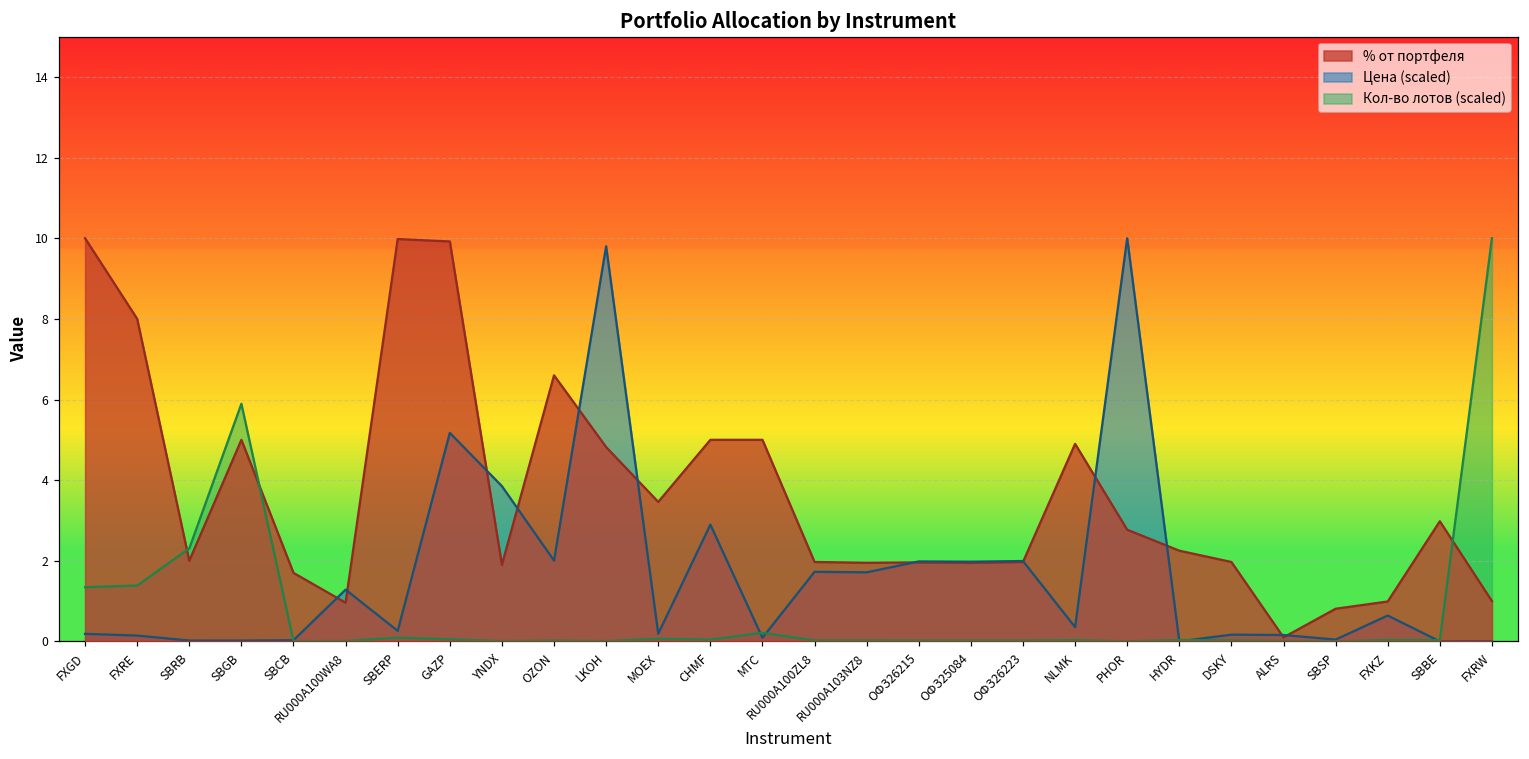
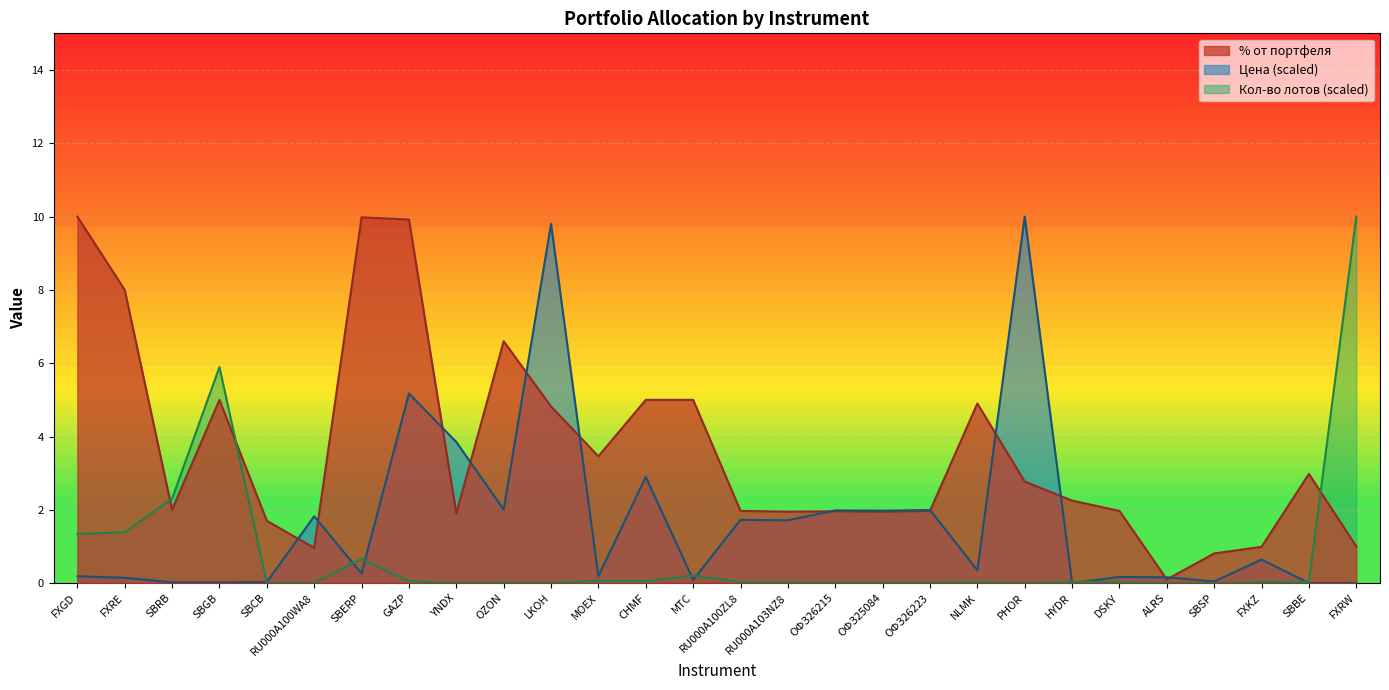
  {
    "% от портфеля": {
      "FXGD": 10.0,
      "FXRE": 8.0,
      "SBRB": 2.0,
      "SBGB": 5.0,
      "SBCB": 1.7,
      "RU000A100WA8": 1.0,
      "SBERP": 10.0,
      "GAZP": 9.9,
      "YNDX": 1.9,
      "OZON": 6.6,
      "LKOH": 4.8,
      "MOEX": 3.5,
      "CHMF": 5.0,
      "МТС": 5.0,
      "RU000A100ZL8": 2.0,
      "RU000A103NZ8": 2.0,
      "NLMK": 4.9,
      "PHOR": 2.8,
      "HYDR": 2.3,
      "DSKY": 2.0,
      "SBSP": 0.8,
      "FXKZ": 1.0,
      "SBBE": 3.0,
      "FXRW": 1.0
    },
    "Цена (scaled)": {
      "FXGD": 0.2,
      "FXRE": 0.1,
      "SBRB": 0.0,
      "SBGB": 0.0,
-     "RU000A100WA8": 1.3,
+     "RU000A100WA8": 1.8,
      "SBERP": 0.3,
      "GAZP": 5.2,
      "YNDX": 3.9,
      "OZON": 2.0,
      "LKOH": 9.8,
      "MOEX": 0.2,
      "CHMF": 2.9,
      "МТС": 0.1,
      "RU000A100ZL8": 1.7,
      "RU000A103NZ8": 1.7,
      "NLMK": 0.4,
      "PHOR": 10.0,
      "DSKY": 0.2,
      "FXKZ": 0.6,
      "FXRW": 0.0
    },
    "Кол-во лотов (scaled)": {
      "FXGD": 1.3,
      "FXRE": 1.4,
      "SBRB": 2.3,
      "SBGB": 5.9,
      "RU000A100WA8": 0.0,
-     "SBERP": 0.1,
+     "SBERP": 0.7,
      "GAZP": 0.1,
      "YNDX": 0.0,
      "OZON": 0.0,
      "LKOH": 0.0,
      "MOEX": 0.1,
      "CHMF": 0.0,
      "МТС": 0.2,
      "RU000A100ZL8": 0.0,
      "RU000A103NZ8": 0.0,
      "ОФЗ26215": 0.0,
      "ОФЗ25084": 0.0,
      "ОФЗ26223": 0.0,
      "NLMK": 0.0,
      "PHOR": 0.0,
      "DSKY": 0.0,
      "ALRS": 0.0,
      "FXKZ": 0.0,
      "FXRW": 10.0
    }
  }
